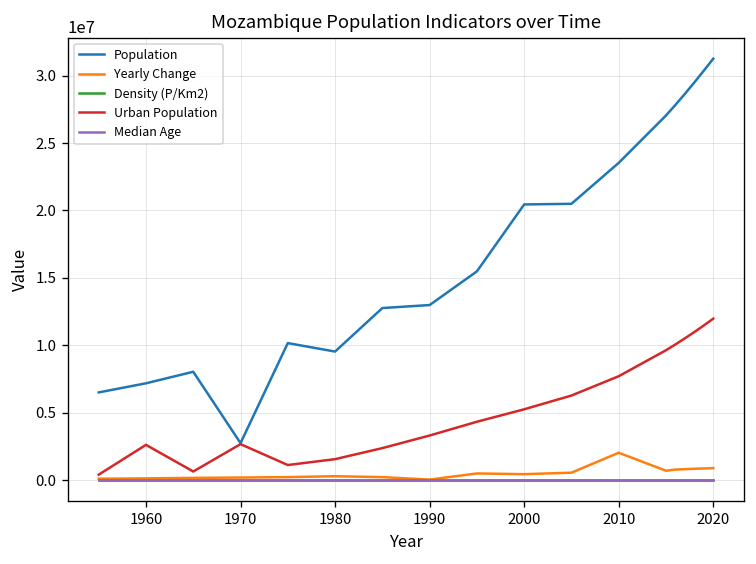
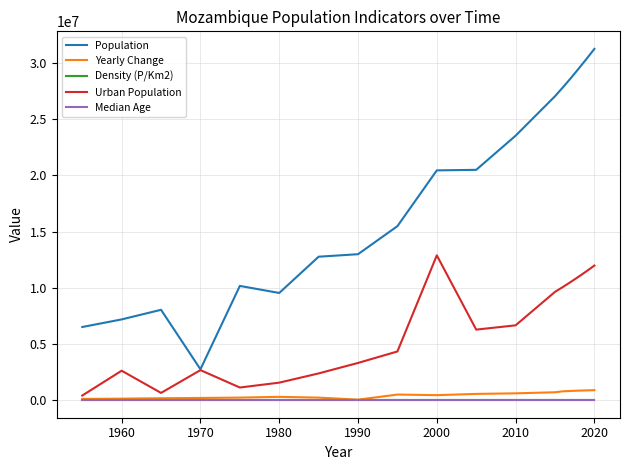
  {
    "Population": {
      "1960": 7200000,
      "1980": 9500000,
      "1990": 13000000,
      "2000": 20400000,
      "2010": 23500000,
      "2020": 31300000
    },
    "Yearly Change": {
      "1980": 300000,
      "2000": 400000,
-     "2010": 2000000,
+     "2010": 600000,
      "2020": 900000
    },
    "Median Age": {
      "1980": 0,
      "2000": 0,
      "2010": 0,
      "2020": 0
    },
    "Urban Population": {
      "1960": 2600000,
      "1980": 1600000,
      "1990": 3300000,
-     "2000": 5300000,
-     "2010": 7700000,
+     "2000": 12900000,
+     "2010": 6700000,
      "2020": 12000000
    }
  }
